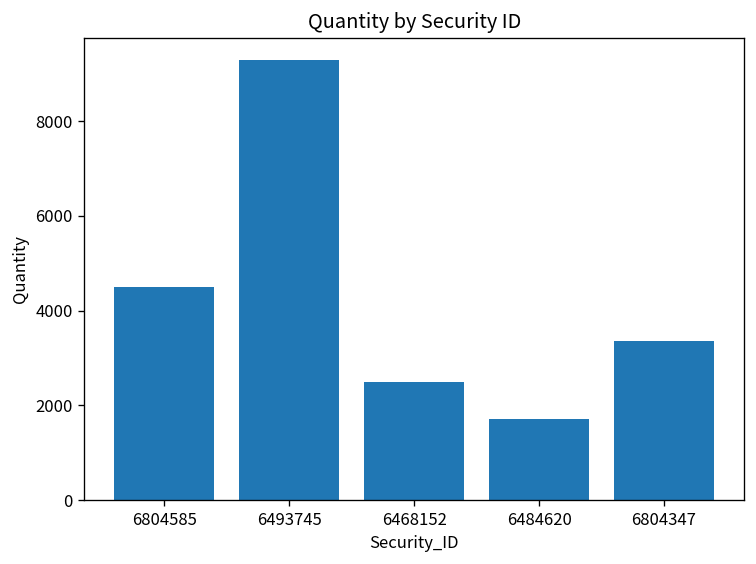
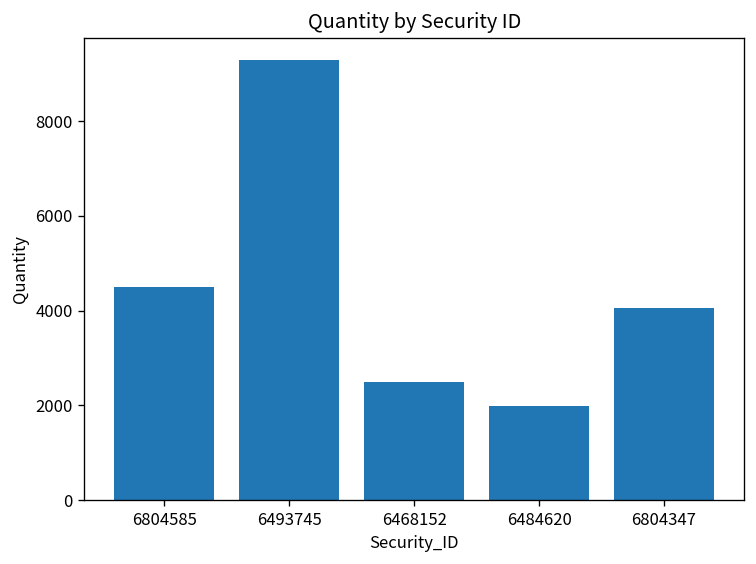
  {
    "6804585": 4500,
    "6493745": 9300,
    "6468152": 2500,
-   "6484620": 1700,
-   "6804347": 3400
+   "6484620": 2000,
+   "6804347": 4100
  }
